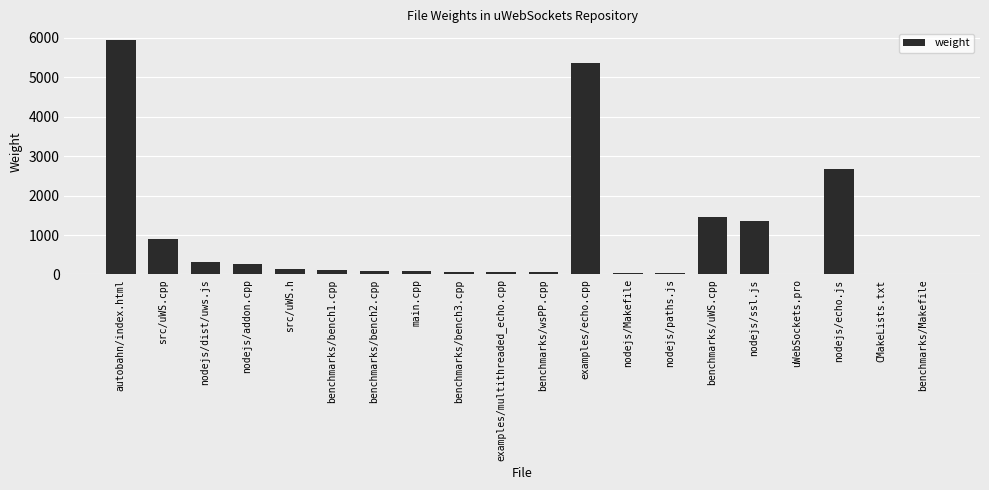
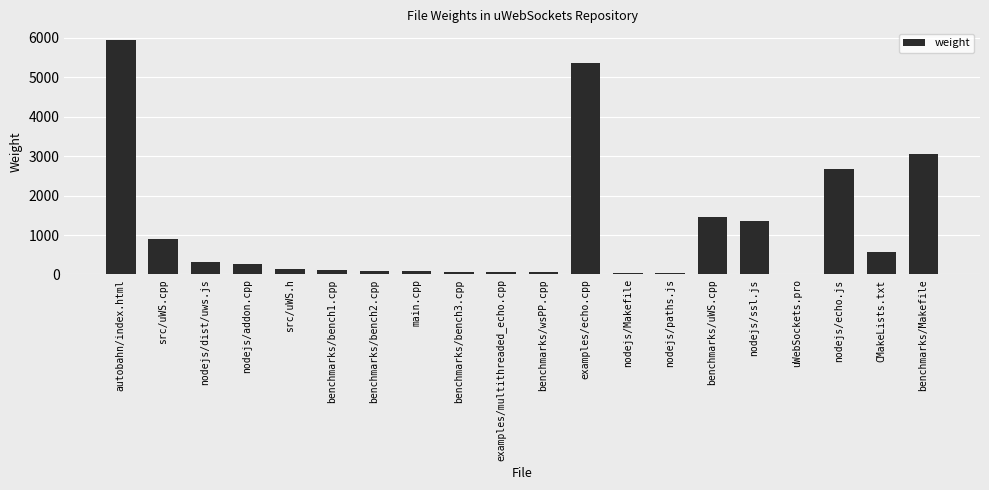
  {
    "autobahn/index.html": 5900,
    "src/uWS.cpp": 900,
    "nodejs/dist/uws.js": 300,
    "nodejs/addon.cpp": 300,
    "src/uWS.h": 100,
    "benchmarks/bench1.cpp": 100,
    "benchmarks/bench2.cpp": 100,
    "main.cpp": 100,
    "benchmarks/bench3.cpp": 100,
    "examples/echo.cpp": 5400,
    "benchmarks/uWS.cpp": 1400,
    "nodejs/ssl.js": 1400,
    "nodejs/echo.js": 2700,
-   "CMakeLists.txt": 0,
-   "benchmarks/Makefile": 0
+   "CMakeLists.txt": 600,
+   "benchmarks/Makefile": 3100
  }
